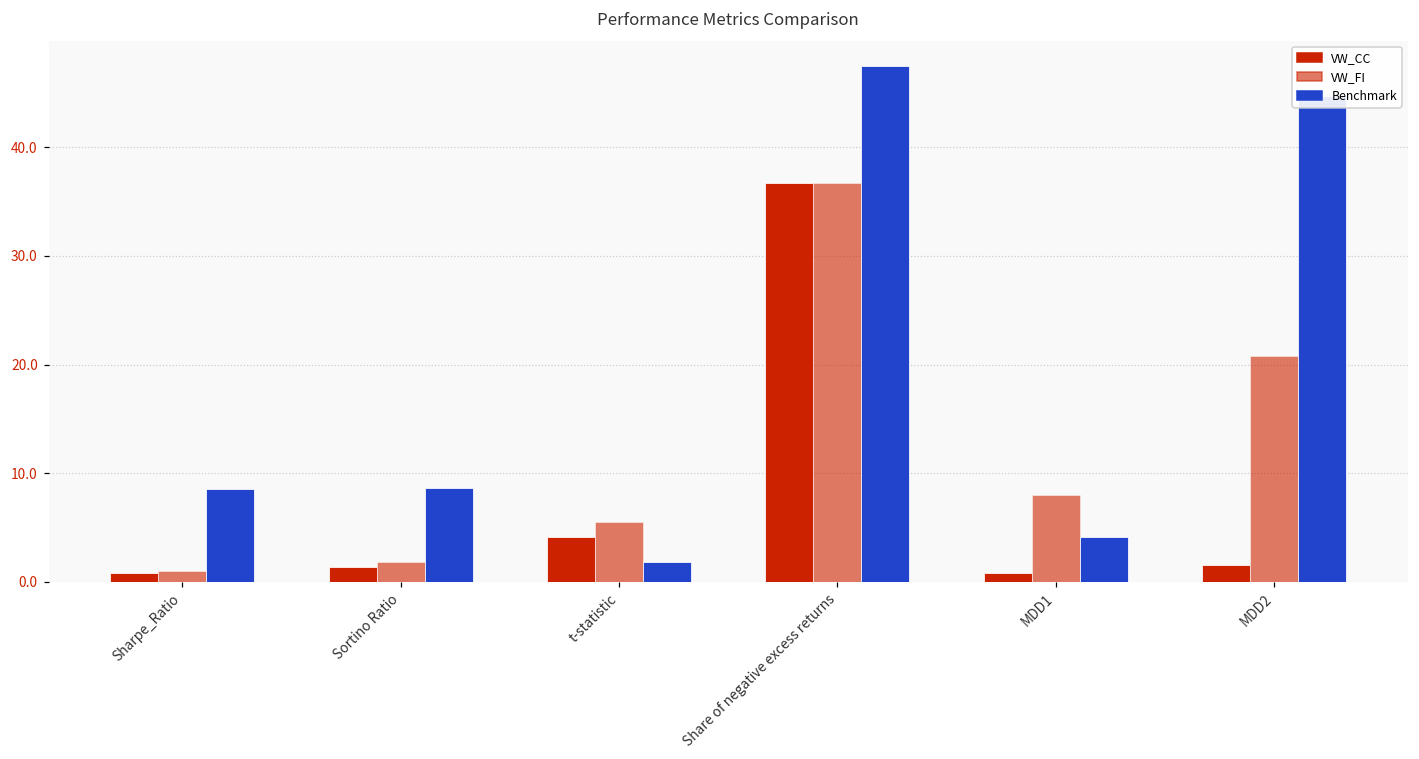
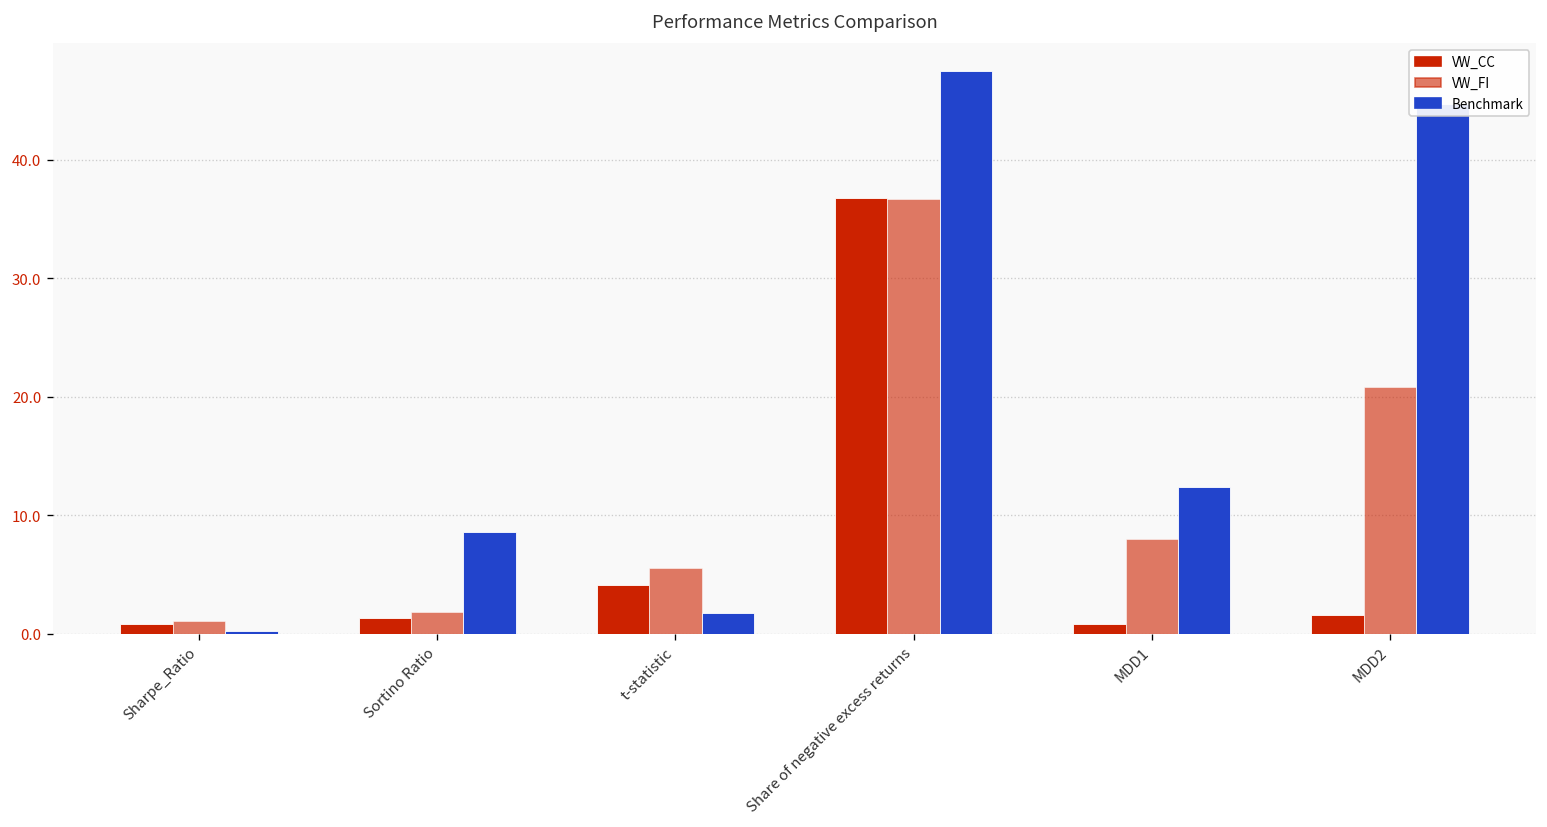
  {
    "Benchmark": {
-     "Sharpe_Ratio": 9,
+     "Sharpe_Ratio": 0,
      "Sortino Ratio": 9,
      "t-statistic": 2,
      "Share of negative excess returns": 47,
-     "MDD1": 4
+     "MDD1": 12
    }
  }
